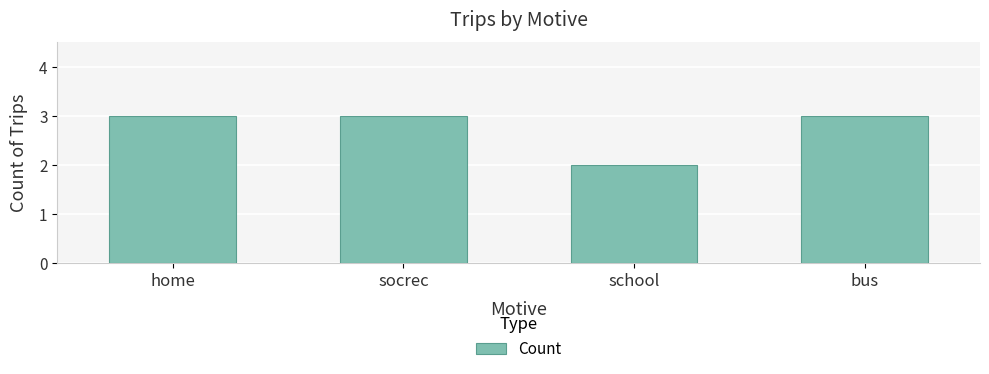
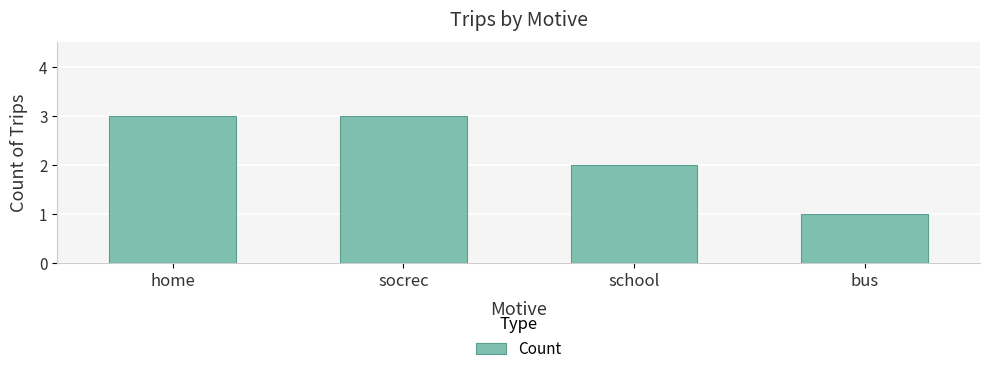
  {
    "home": 3,
    "socrec": 3,
    "school": 2,
-   "bus": 3
+   "bus": 1
  }
